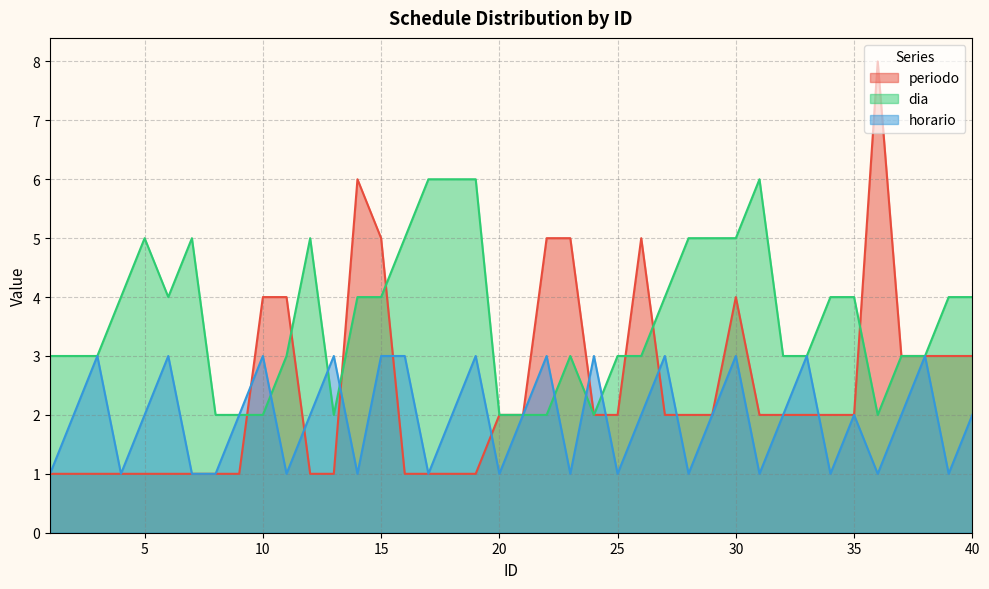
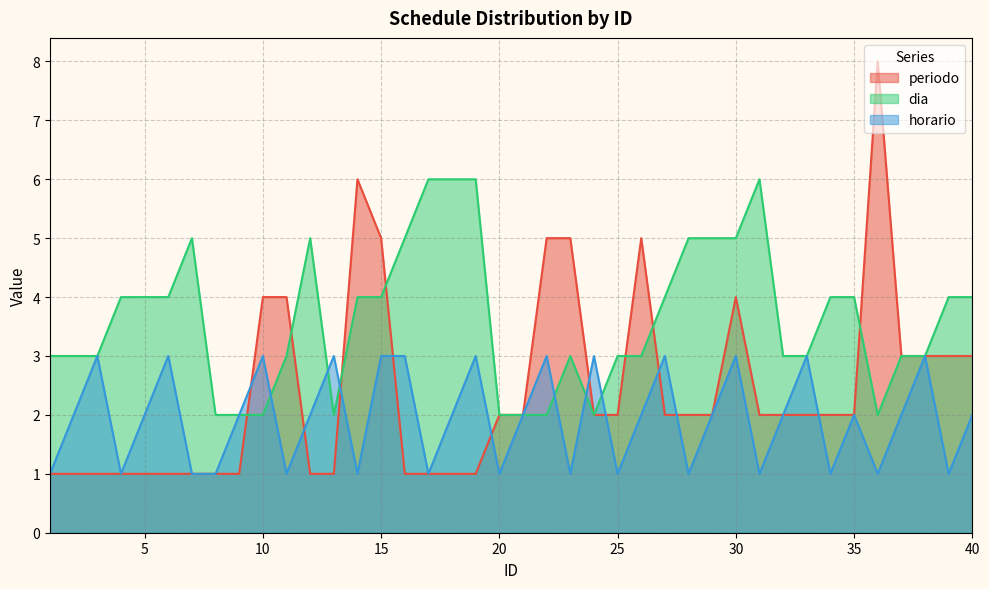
  {
    "periodo": {
      "5": 1,
      "10": 4,
      "15": 5,
      "25": 2,
      "30": 4,
      "40": 3
    },
    "dia": {
-     "5": 5,
+     "5": 4,
      "10": 2,
      "15": 4,
      "25": 3,
      "30": 5,
      "35": 4,
      "40": 4
    },
    "horario": {
      "5": 2,
      "10": 3,
      "15": 3,
      "20": 1,
      "25": 1,
      "30": 3,
      "40": 2
    }
  }
